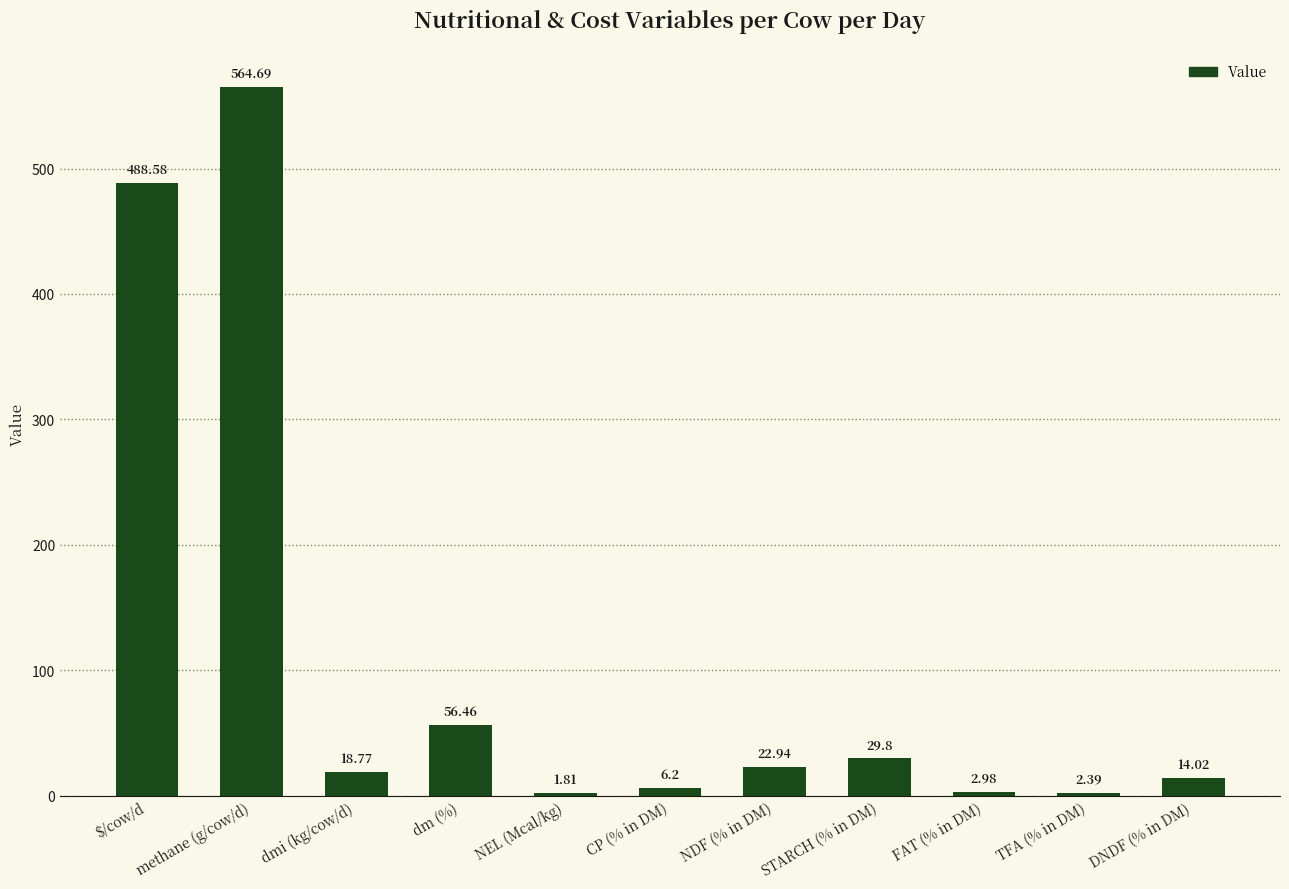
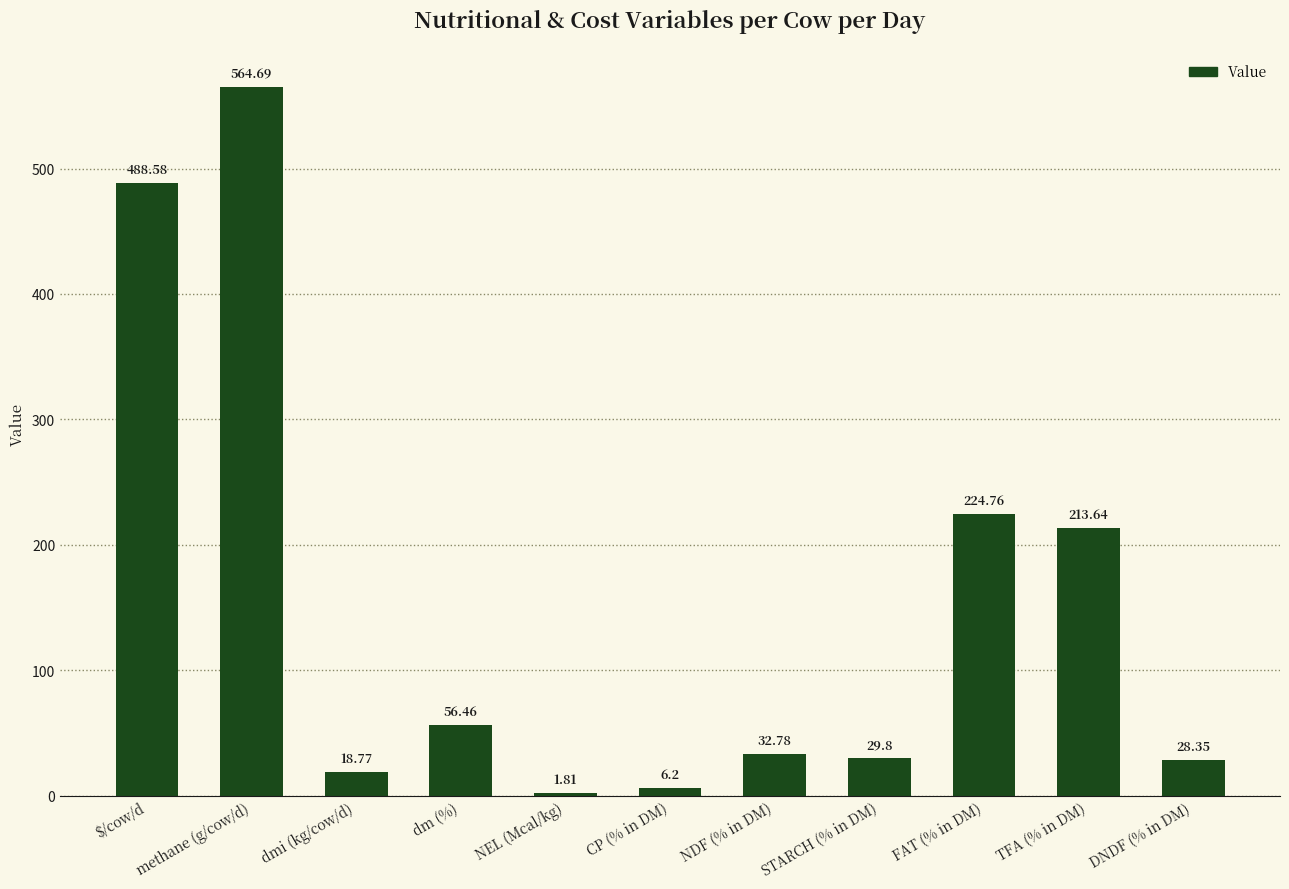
  {
    "$/cow/d": 488.58,
    "methane (g/cow/d)": 564.69,
    "dmi (kg/cow/d)": 18.77,
    "dm (%)": 56.46,
    "NEL (Mcal/kg)": 1.81,
    "CP (% in DM)": 6.2,
-   "NDF (% in DM)": 22.94,
+   "NDF (% in DM)": 32.78,
    "STARCH (% in DM)": 29.8,
-   "FAT (% in DM)": 2.98,
-   "TFA (% in DM)": 2.39,
-   "DNDF (% in DM)": 14.02
+   "FAT (% in DM)": 224.76,
+   "TFA (% in DM)": 213.64,
+   "DNDF (% in DM)": 28.35
  }
